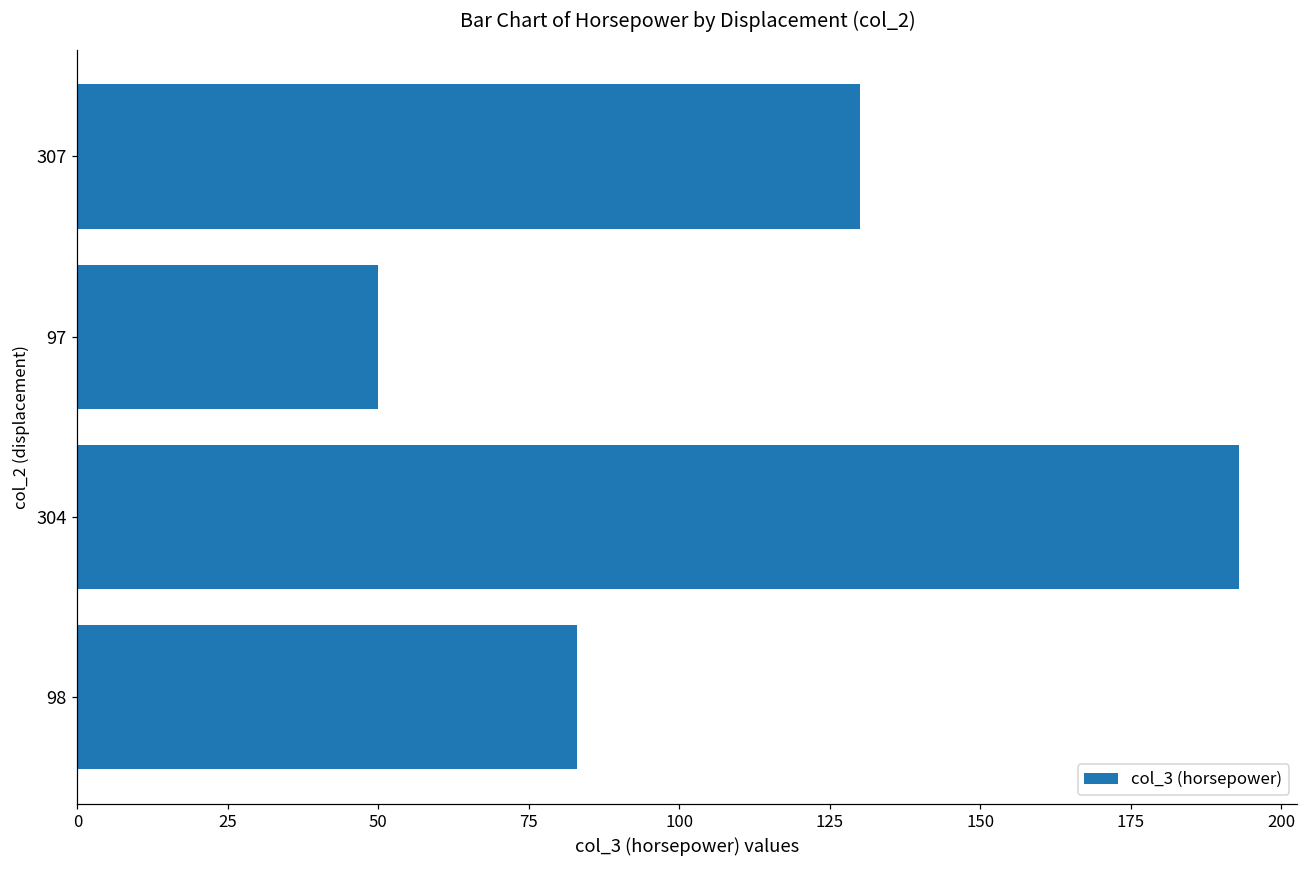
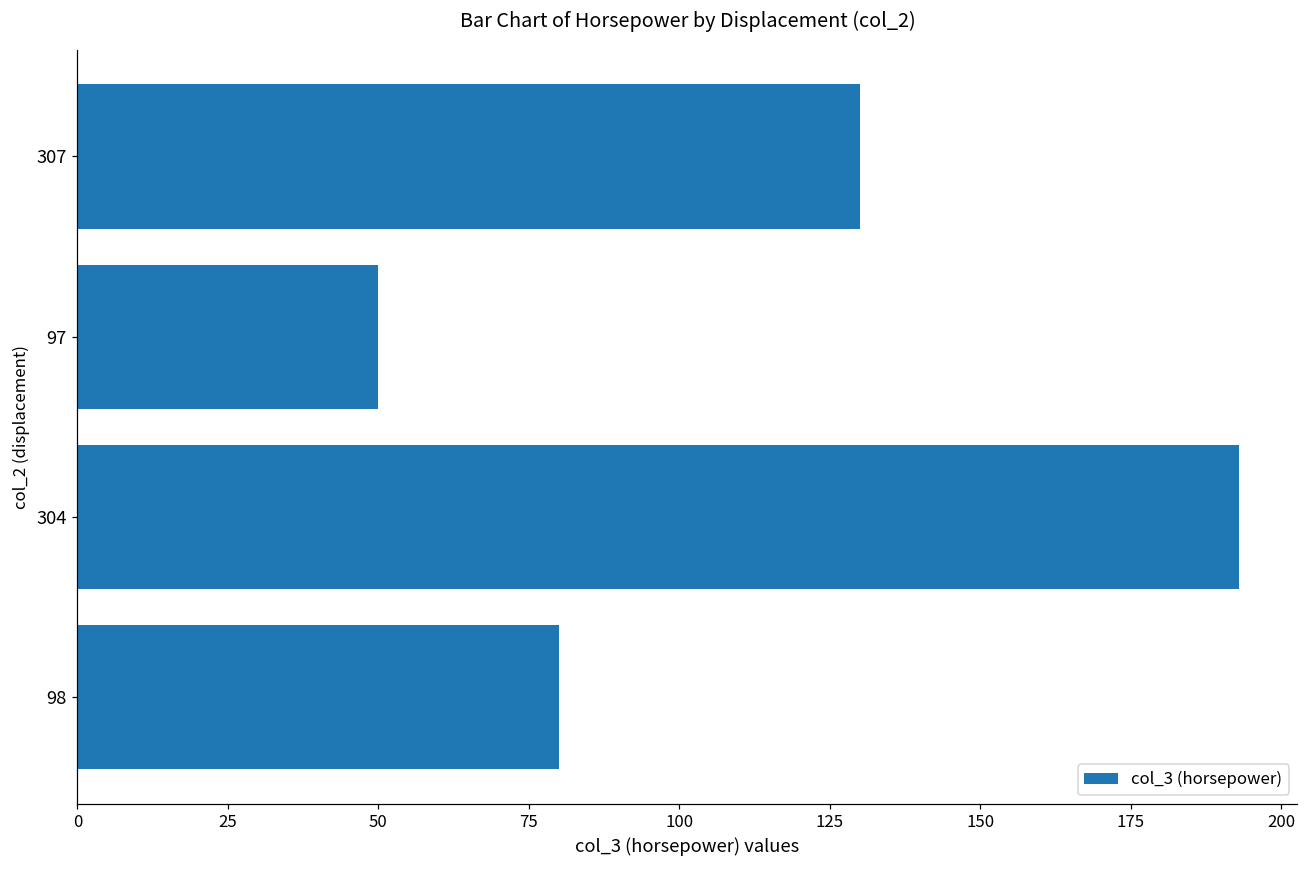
  {
    "307": 130,
    "97": 50,
    "304": 193,
-   "98": 83
+   "98": 80
  }
